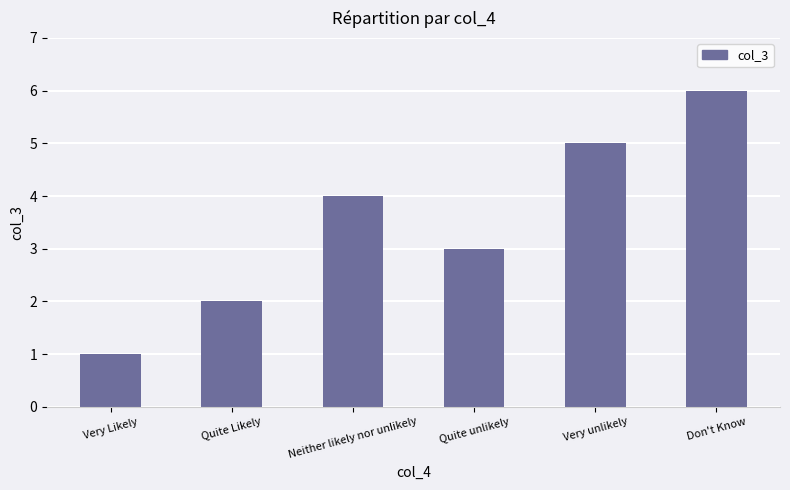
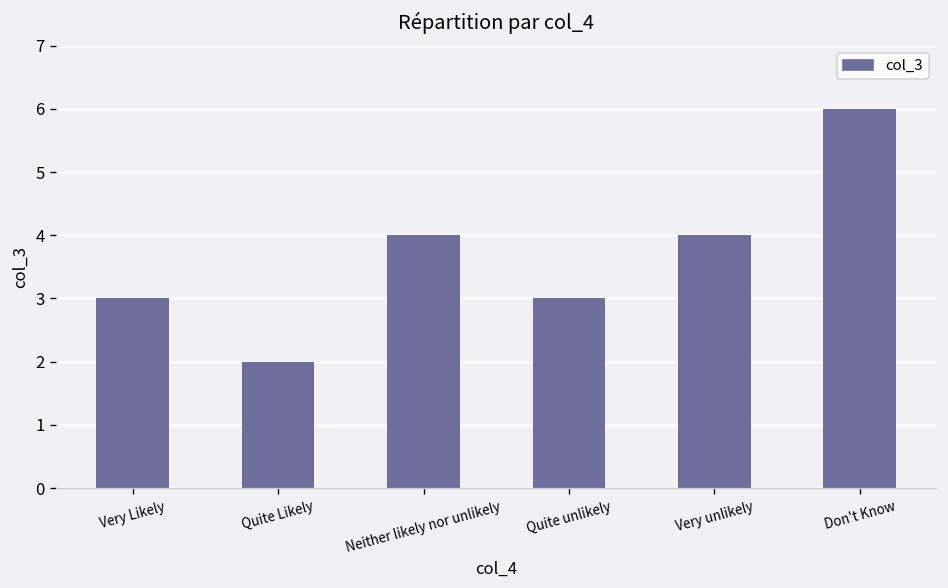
  {
-   "Very Likely": 1,
+   "Very Likely": 3,
    "Quite Likely": 2,
    "Neither likely nor unlikely": 4,
    "Quite unlikely": 3,
-   "Very unlikely": 5,
+   "Very unlikely": 4,
    "Don't Know": 6
  }
